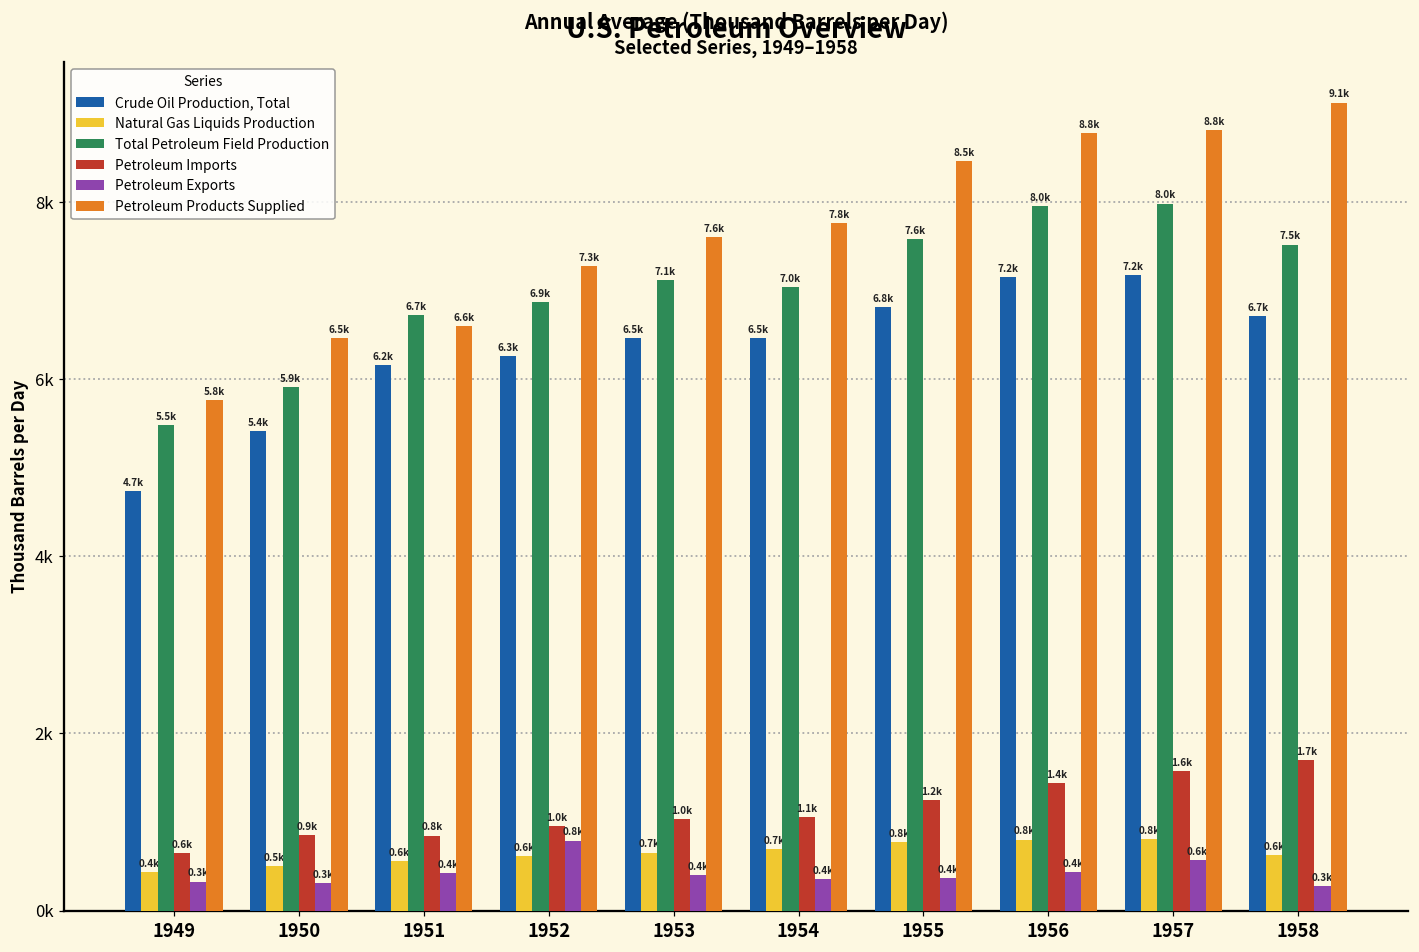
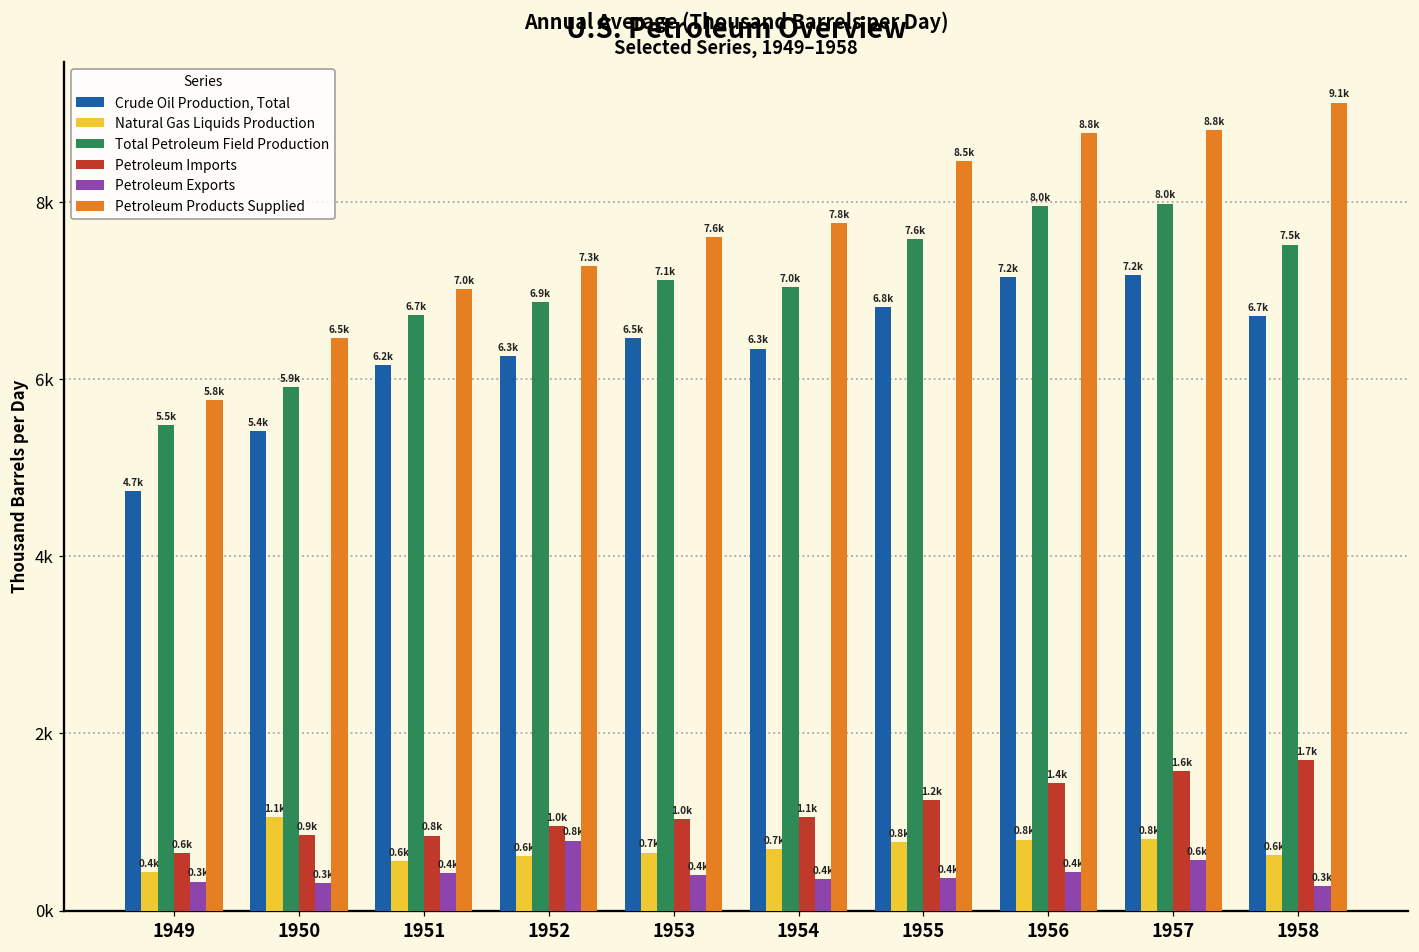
  {
    "Crude Oil Production, Total": {
      "1949": "4.7k",
      "1950": "5.4k",
      "1951": "6.2k",
      "1952": "6.3k",
      "1953": "6.5k",
-     "1954": "6.5k",
+     "1954": "6.3k",
      "1955": "6.8k",
      "1956": "7.2k",
      "1957": "7.2k",
      "1958": "6.7k"
    },
    "Natural Gas Liquids Production": {
      "1949": "0.4k",
-     "1950": "0.5k",
+     "1950": "1.1k",
      "1951": "0.6k",
      "1952": "0.6k",
      "1953": "0.7k",
      "1954": "0.7k",
      "1955": "0.8k",
      "1956": "0.8k",
      "1957": "0.8k",
      "1958": "0.6k"
    },
    "Total Petroleum Field Production": {
      "1949": "5.5k",
      "1950": "5.9k",
      "1951": "6.7k",
      "1952": "6.9k",
      "1953": "7.1k",
      "1954": "7.0k",
      "1955": "7.6k",
      "1956": "8.0k",
      "1957": "8.0k",
      "1958": "7.5k"
    },
    "Petroleum Imports": {
      "1949": "0.6k",
      "1950": "0.9k",
      "1951": "0.8k",
      "1952": "1.0k",
      "1953": "1.0k",
      "1954": "1.1k",
      "1955": "1.2k",
      "1956": "1.4k",
      "1957": "1.6k",
      "1958": "1.7k"
    },
    "Petroleum Exports": {
      "1949": "0.3k",
      "1950": "0.3k",
      "1951": "0.4k",
      "1952": "0.8k",
      "1953": "0.4k",
      "1954": "0.4k",
      "1955": "0.4k",
      "1956": "0.4k",
      "1957": "0.6k",
      "1958": "0.3k"
    },
    "Petroleum Products Supplied": {
      "1949": "5.8k",
      "1950": "6.5k",
-     "1951": "6.6k",
+     "1951": "7.0k",
      "1952": "7.3k",
      "1953": "7.6k",
      "1954": "7.8k",
      "1955": "8.5k",
      "1956": "8.8k",
      "1957": "8.8k",
      "1958": "9.1k"
    }
  }
